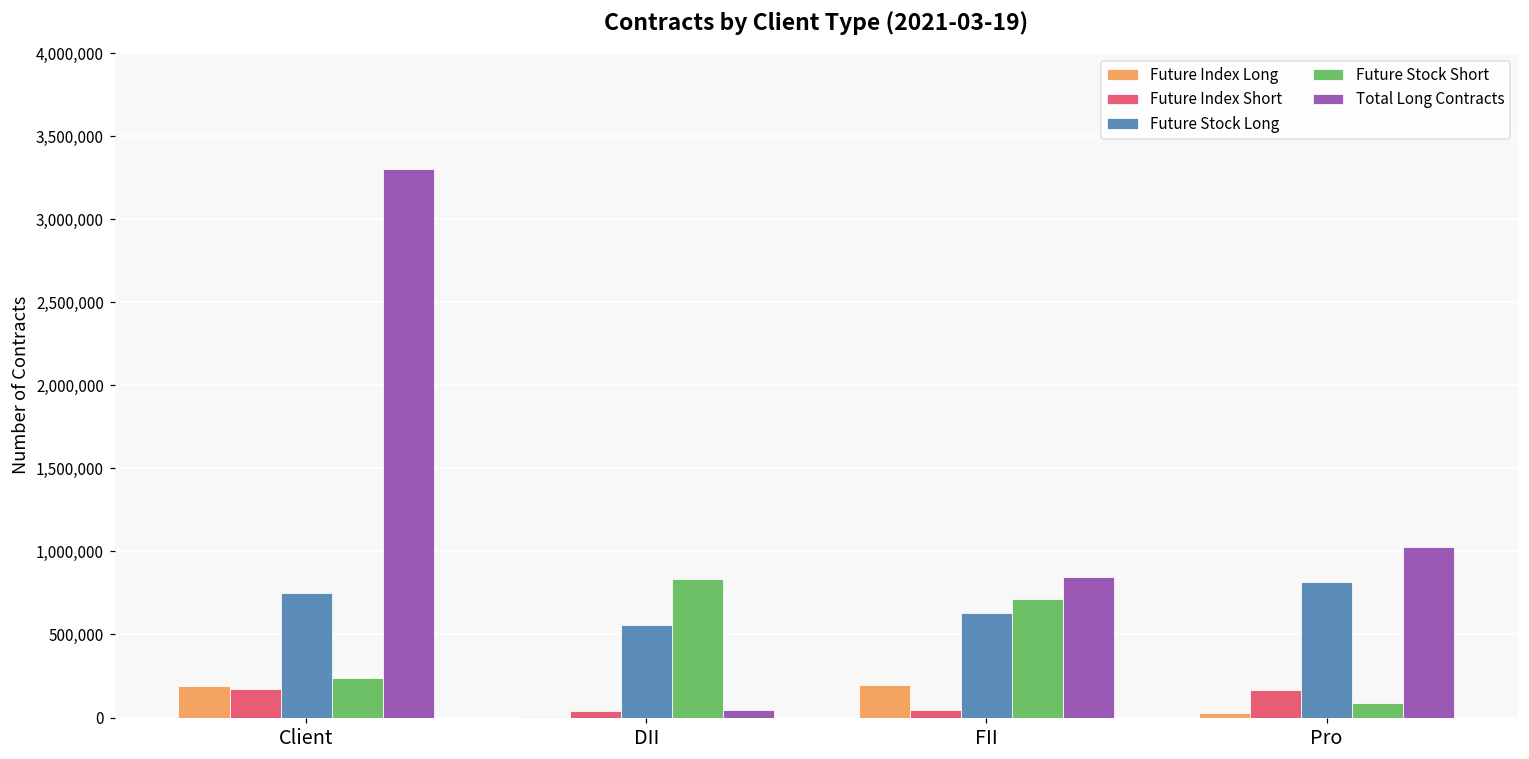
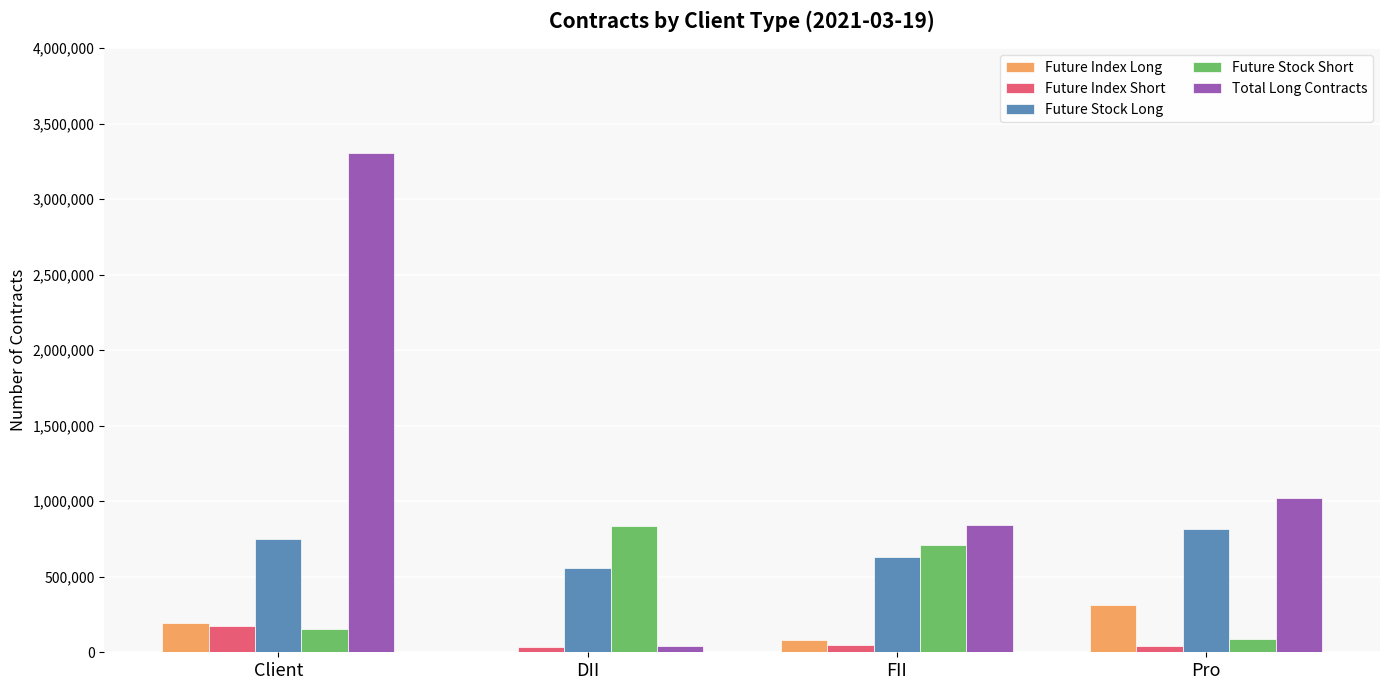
  {
    "Future Index Long": {
      "Client": "190,000",
-     "FII": "200,000",
-     "Pro": "20,000"
+     "FII": "80,000",
+     "Pro": "310,000"
    },
    "Future Index Short": {
      "Client": "170,000",
      "DII": "40,000",
      "FII": "50,000",
-     "Pro": "170,000"
+     "Pro": "40,000"
    },
    "Future Stock Long": {
      "Client": "750,000",
      "DII": "560,000",
      "FII": "630,000",
      "Pro": "820,000"
    },
    "Future Stock Short": {
-     "Client": "240,000",
+     "Client": "150,000",
      "DII": "830,000",
      "FII": "710,000",
      "Pro": "90,000"
    },
    "Total Long Contracts": {
      "Client": "3,300,000",
      "DII": "40,000",
      "FII": "840,000",
      "Pro": "1,020,000"
    }
  }
